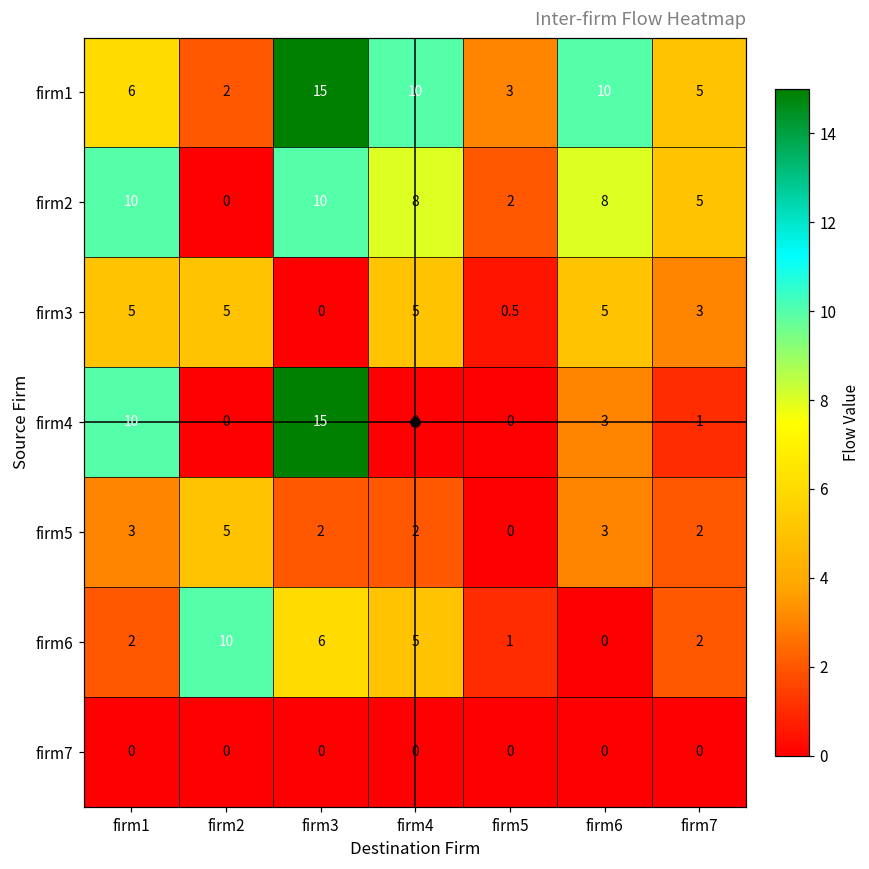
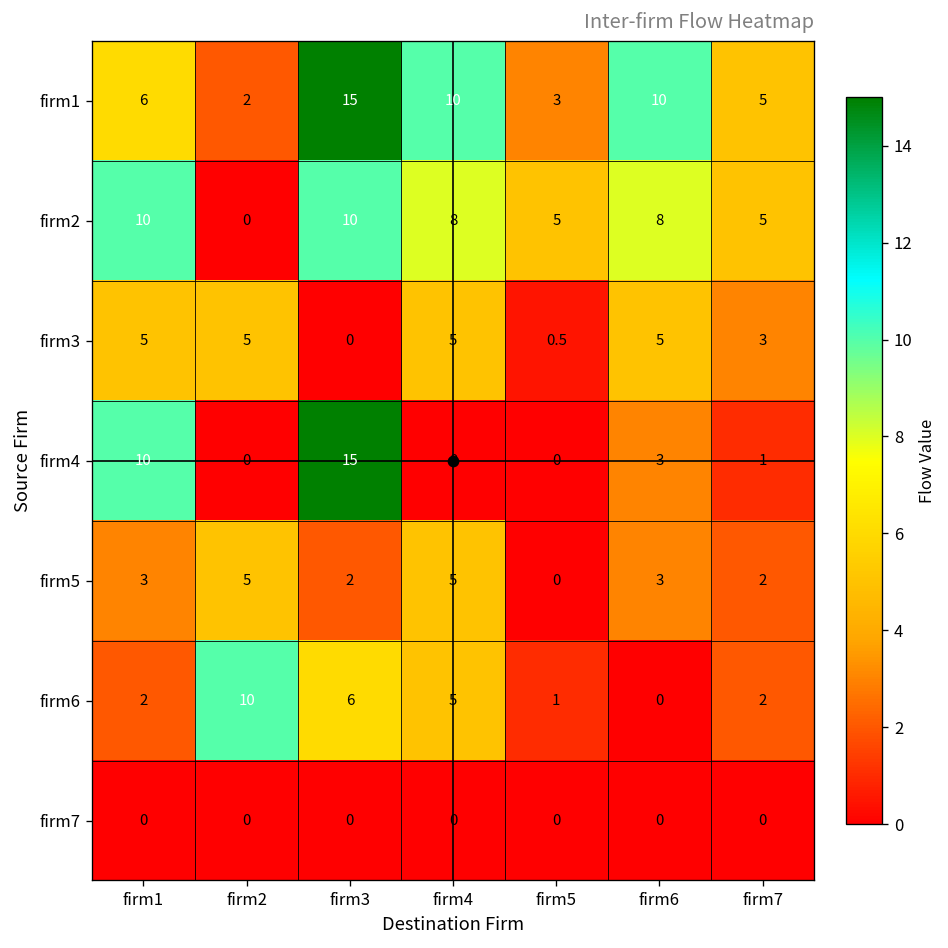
  {
    "firm1": {
      "firm1": 6,
      "firm2": 2,
      "firm3": 15,
      "firm4": 10,
      "firm5": 3,
      "firm6": 10,
      "firm7": 5
    },
    "firm2": {
      "firm1": 10,
      "firm2": 0,
      "firm3": 10,
      "firm4": 8,
-     "firm5": 2,
+     "firm5": 5,
      "firm6": 8,
      "firm7": 5
    },
    "firm3": {
      "firm1": 5,
      "firm2": 5,
      "firm3": 0,
      "firm4": 5,
      "firm5": 0.5,
      "firm6": 5,
      "firm7": 3
    },
    "firm4": {
      "firm1": 10,
      "firm2": 0,
      "firm3": 15,
      "firm5": 0,
      "firm6": 3,
      "firm7": 1
    },
    "firm5": {
      "firm1": 3,
      "firm2": 5,
      "firm3": 2,
-     "firm4": 2,
+     "firm4": 5,
      "firm5": 0,
      "firm6": 3,
      "firm7": 2
    },
    "firm6": {
      "firm1": 2,
      "firm2": 10,
      "firm3": 6,
      "firm4": 5,
      "firm5": 1,
      "firm6": 0,
      "firm7": 2
    },
    "firm7": {
      "firm1": 0,
      "firm2": 0,
      "firm3": 0,
      "firm4": 0,
      "firm5": 0,
      "firm6": 0,
      "firm7": 0
    }
  }
